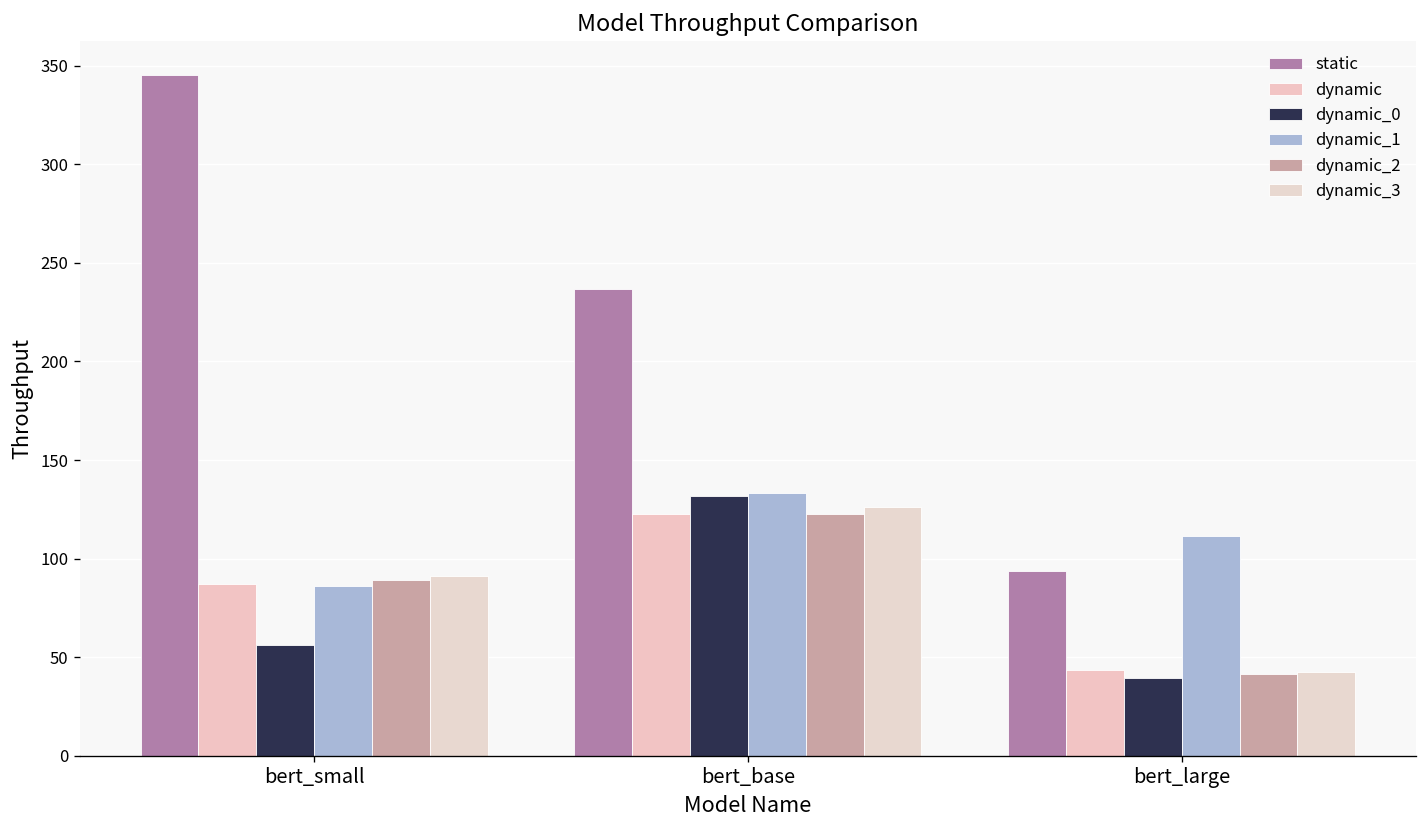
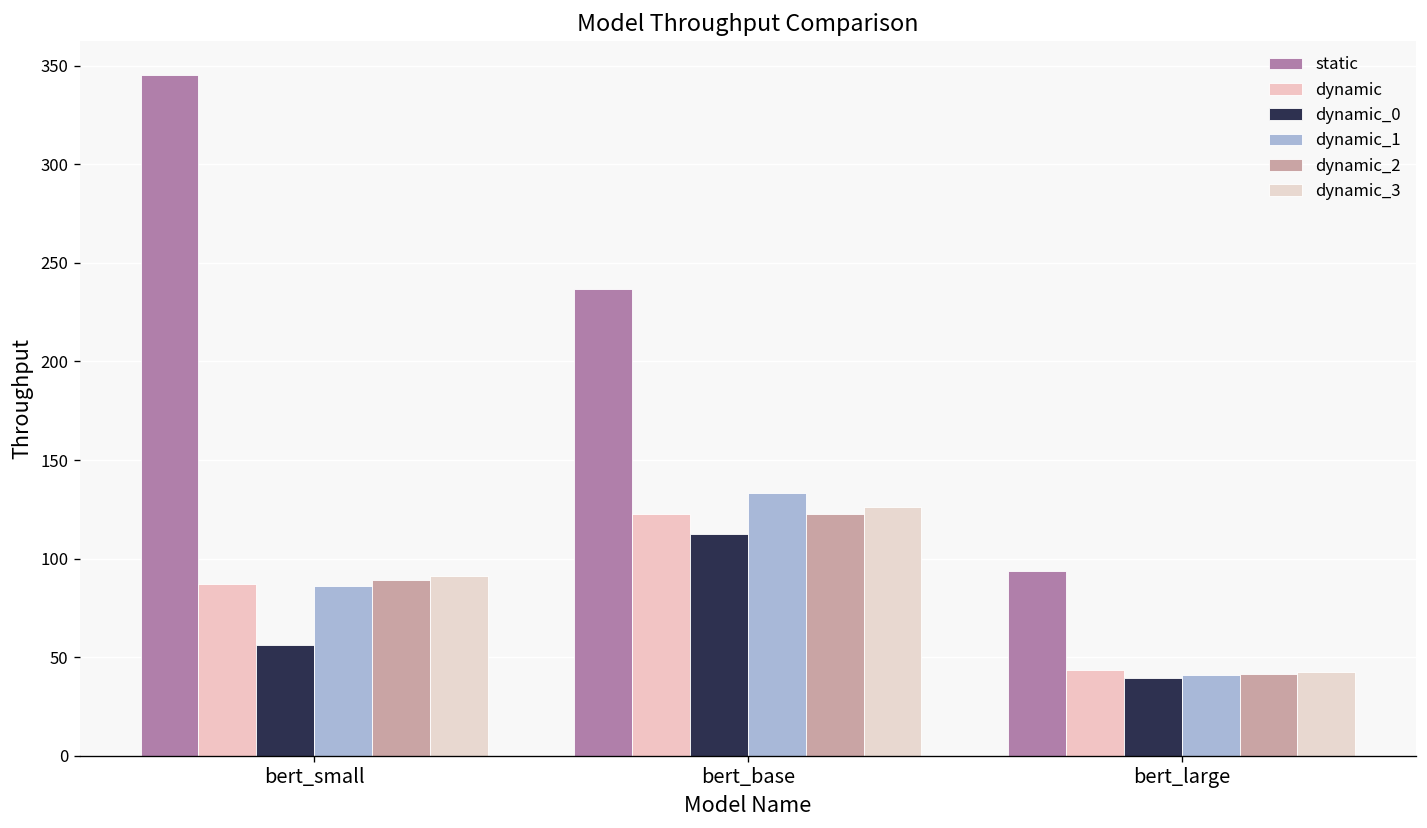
  {
    "dynamic_0": {
      "bert_small": 56,
-     "bert_base": 132,
+     "bert_base": 113,
      "bert_large": 39
    },
    "dynamic_1": {
      "bert_small": 86,
      "bert_base": 133,
-     "bert_large": 112
+     "bert_large": 41
    }
  }
